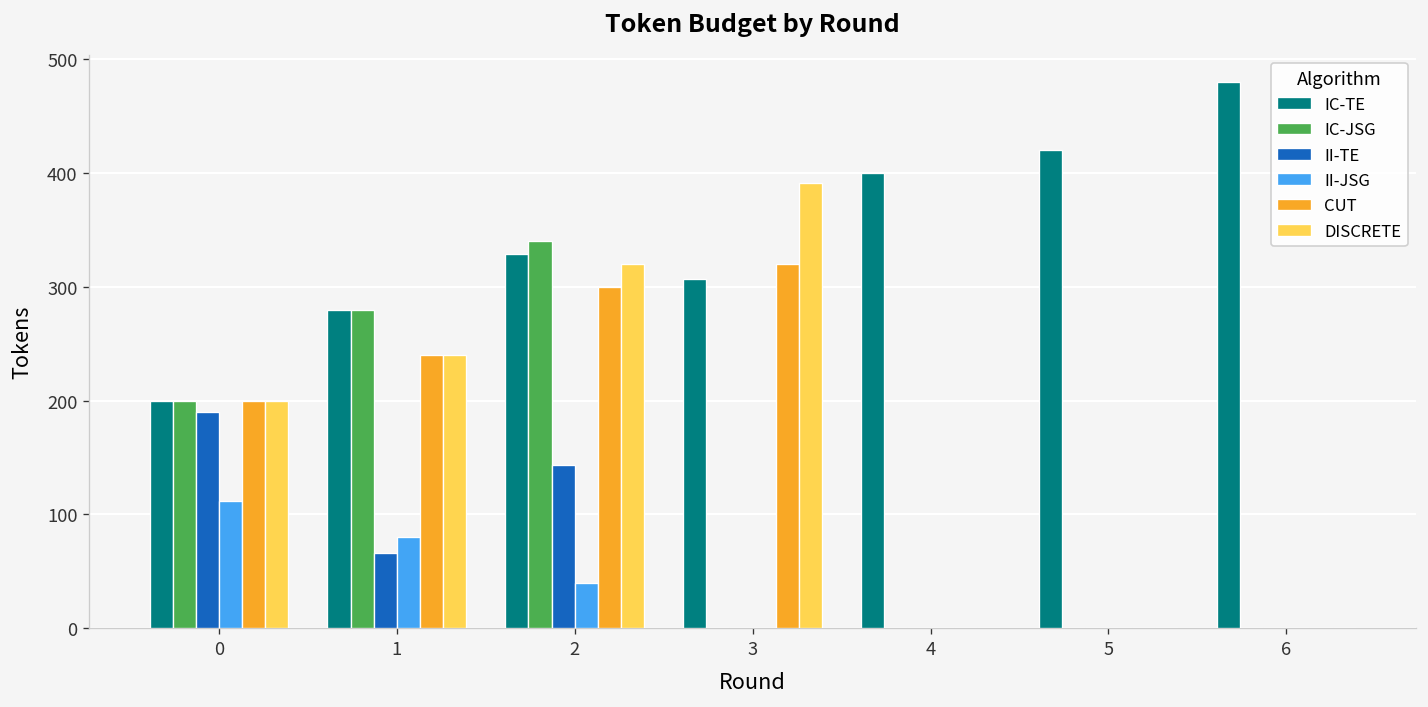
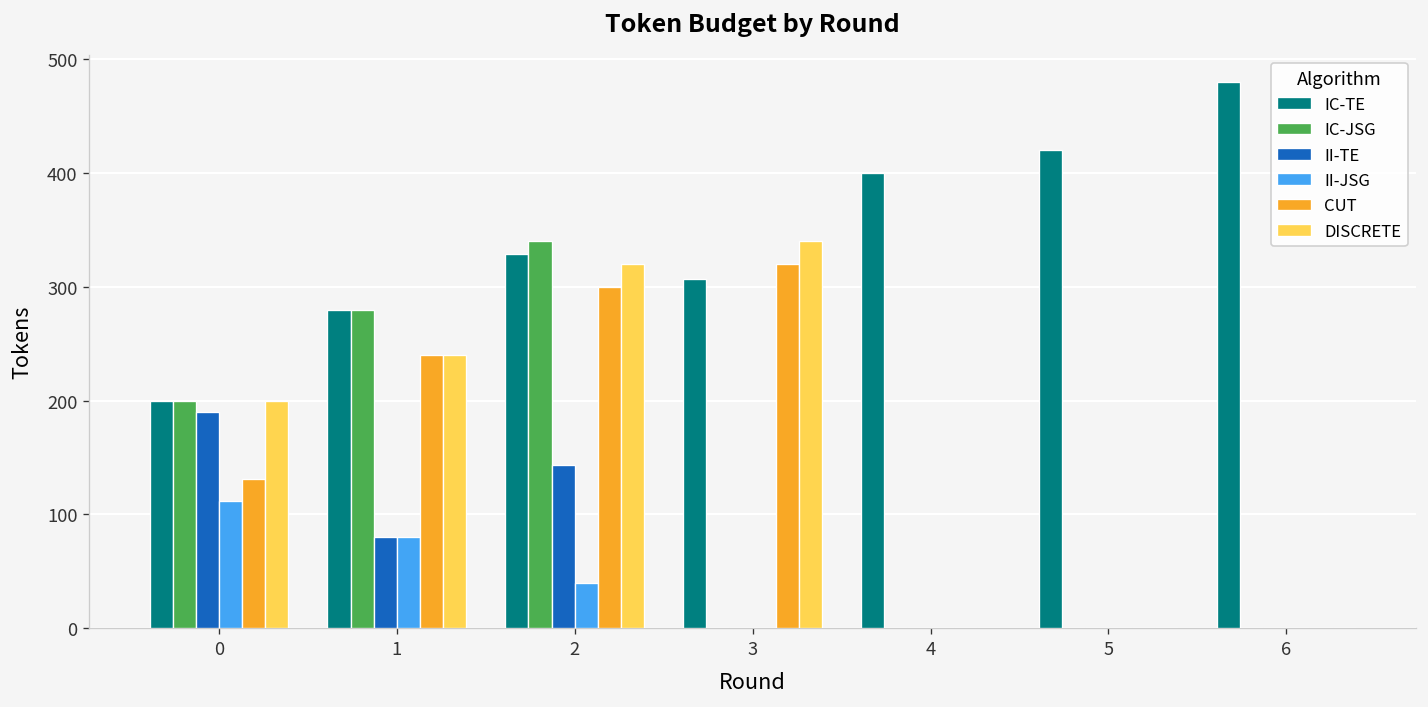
  {
    "IC-TE": {
      "0": 200,
      "1": 280,
      "2": 330,
      "3": 310,
      "4": 400,
      "5": 420,
      "6": 480
    },
    "IC-JSG": {
      "0": 200,
      "1": 280,
      "2": 340,
      "3": 0,
      "4": 0,
      "5": 0,
      "6": 0
    },
    "II-TE": {
      "0": 190,
-     "1": 70,
+     "1": 80,
      "2": 140,
      "3": 0,
      "4": 0,
      "5": 0,
      "6": 0
    },
    "II-JSG": {
      "0": 110,
      "1": 80,
      "2": 40,
      "3": 0,
      "4": 0,
      "5": 0,
      "6": 0
    },
    "CUT": {
-     "0": 200,
+     "0": 130,
      "1": 240,
      "2": 300,
      "3": 320,
      "4": 0,
      "5": 0,
      "6": 0
    },
    "DISCRETE": {
      "0": 200,
      "1": 240,
      "2": 320,
-     "3": 390,
+     "3": 340,
      "4": 0,
      "5": 0,
      "6": 0
    }
  }
